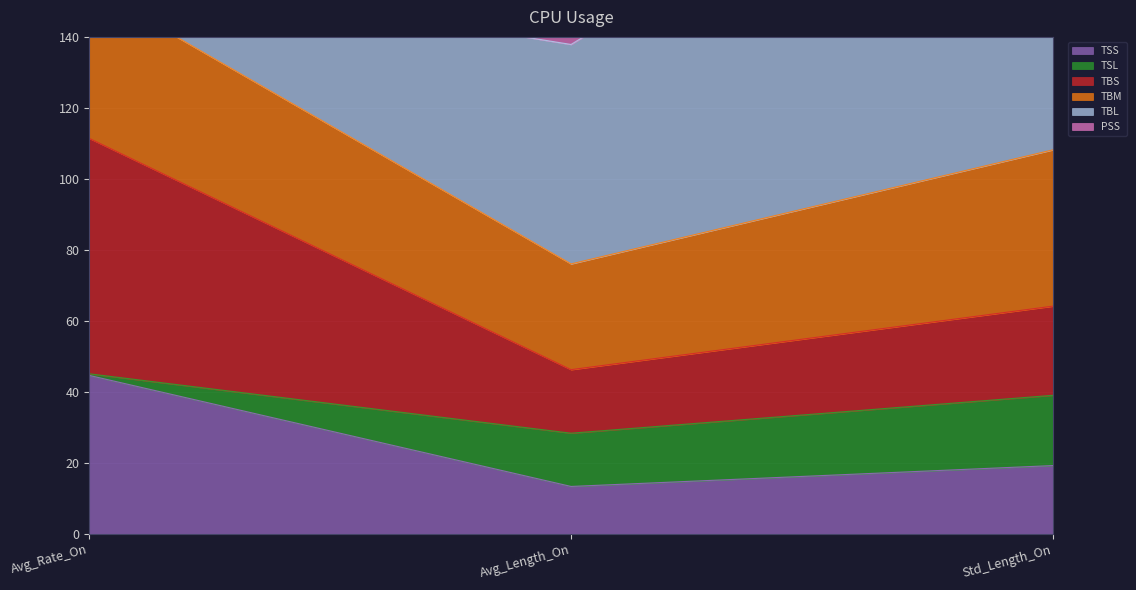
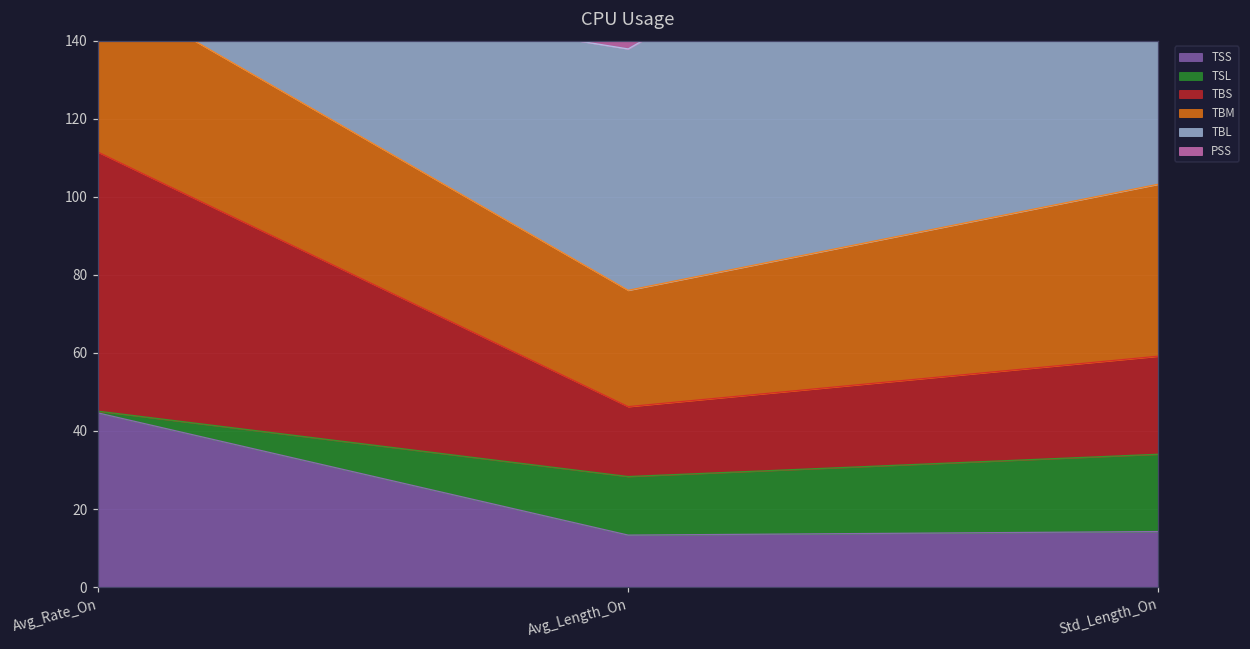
  {
    "TSS": {
      "Avg_Length_On": 13,
-     "Std_Length_On": 19
+     "Std_Length_On": 14
    },
    "TSL": {
      "Avg_Length_On": 15,
      "Std_Length_On": 20
    },
    "TBS": {
      "Avg_Rate_On": 66,
      "Avg_Length_On": 18,
      "Std_Length_On": 25
    },
    "TBM": {
      "Avg_Length_On": 30,
      "Std_Length_On": 44
    },
    "TBL": {
      "Avg_Length_On": 62
    }
  }
